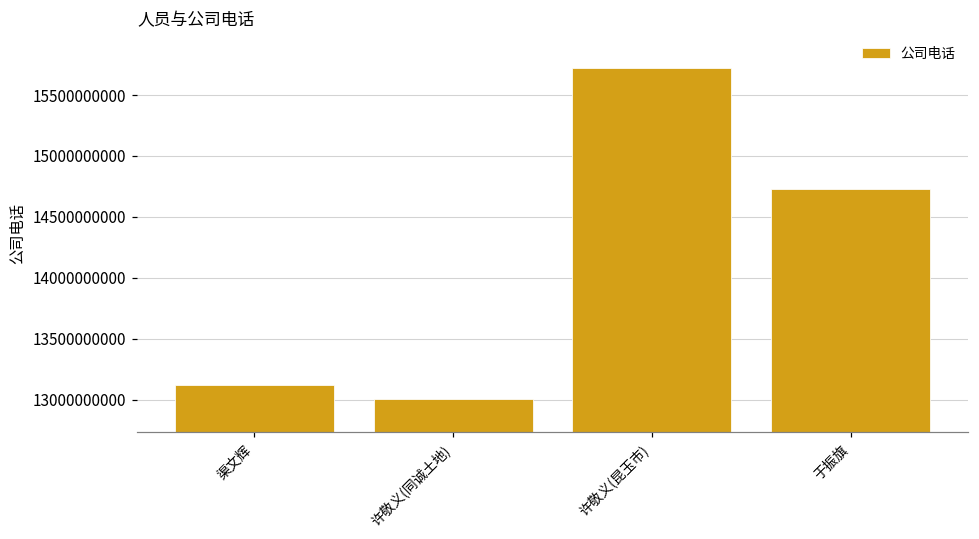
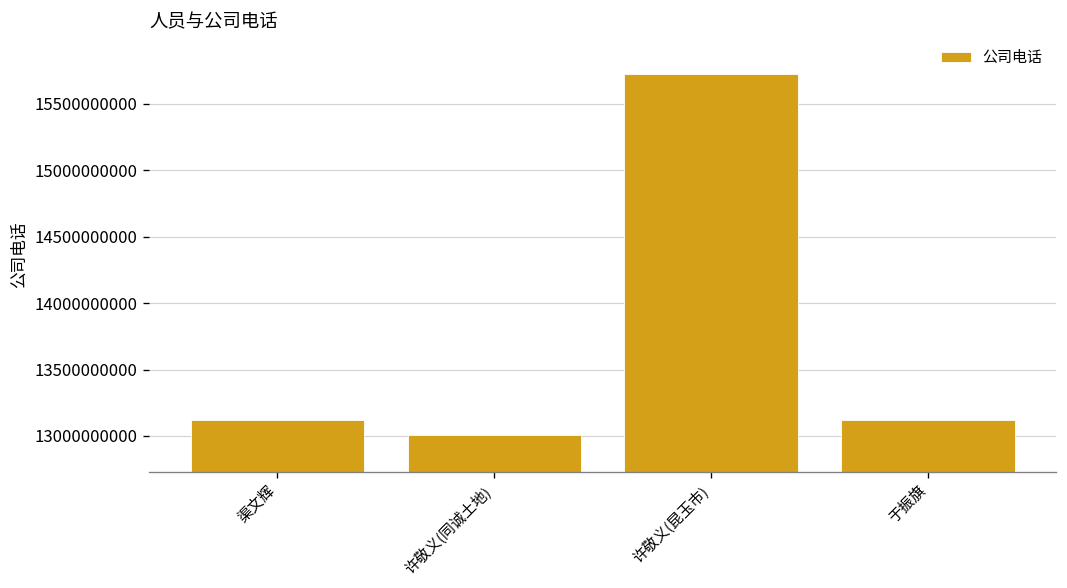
  {
    "渠文辉": 13120000000,
    "许敬义(同诚土地)": 13000000000,
    "许敬义(昆玉市)": 15730000000,
-   "于振旗": 14730000000
+   "于振旗": 13120000000
  }
